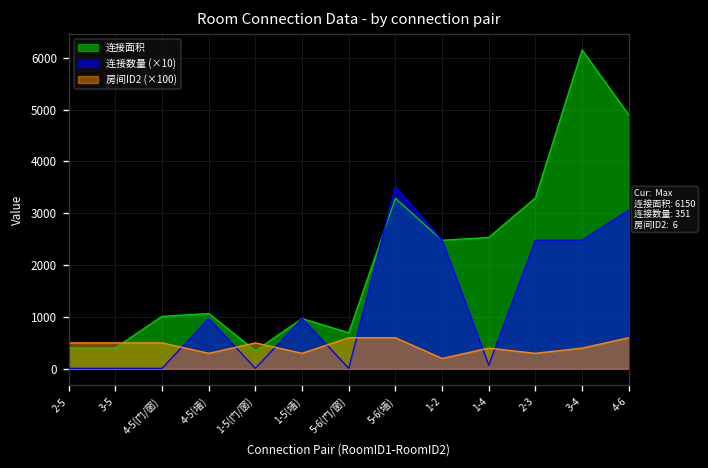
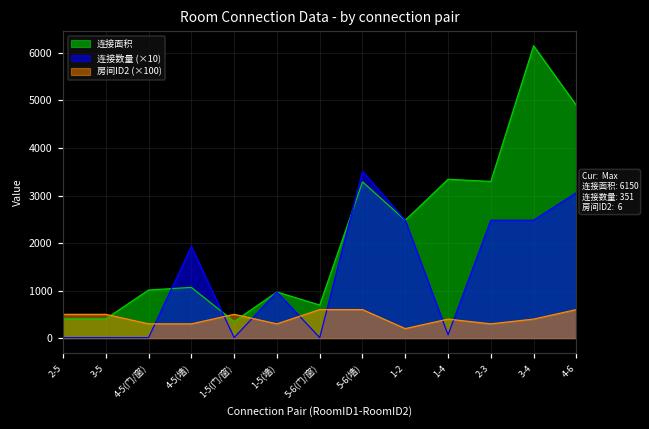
  {
    "连接面积": {
      "2-5": 400,
      "3-5": 400,
      "4-5(门/窗)": 1000,
      "4-5(墙)": 1100,
      "1-5(门/窗)": 300,
      "5-6(门/窗)": 700,
      "5-6(墙)": 3300,
-     "1-4": 2500,
+     "1-4": 3300,
      "2-3": 3300,
      "3-4": 6200,
      "4-6": 4900
    },
    "连接数量 (×10)": {
      "2-5": 0,
      "3-5": 0,
      "4-5(门/窗)": 0,
-     "4-5(墙)": 1000,
+     "4-5(墙)": 1900,
      "1-5(门/窗)": 0,
      "5-6(门/窗)": 0,
      "5-6(墙)": 3500,
      "1-4": 100,
      "2-3": 2500,
      "3-4": 2500
    },
    "房间ID2 (×100)": {
      "2-5": 500,
      "3-5": 500,
-     "4-5(门/窗)": 500,
+     "4-5(门/窗)": 300,
      "4-5(墙)": 300,
      "1-5(门/窗)": 500,
      "1-5(墙)": 300,
      "5-6(门/窗)": 600,
      "5-6(墙)": 600,
      "1-2": 200,
      "1-4": 400,
      "2-3": 300,
      "3-4": 400,
      "4-6": 600
    }
  }
